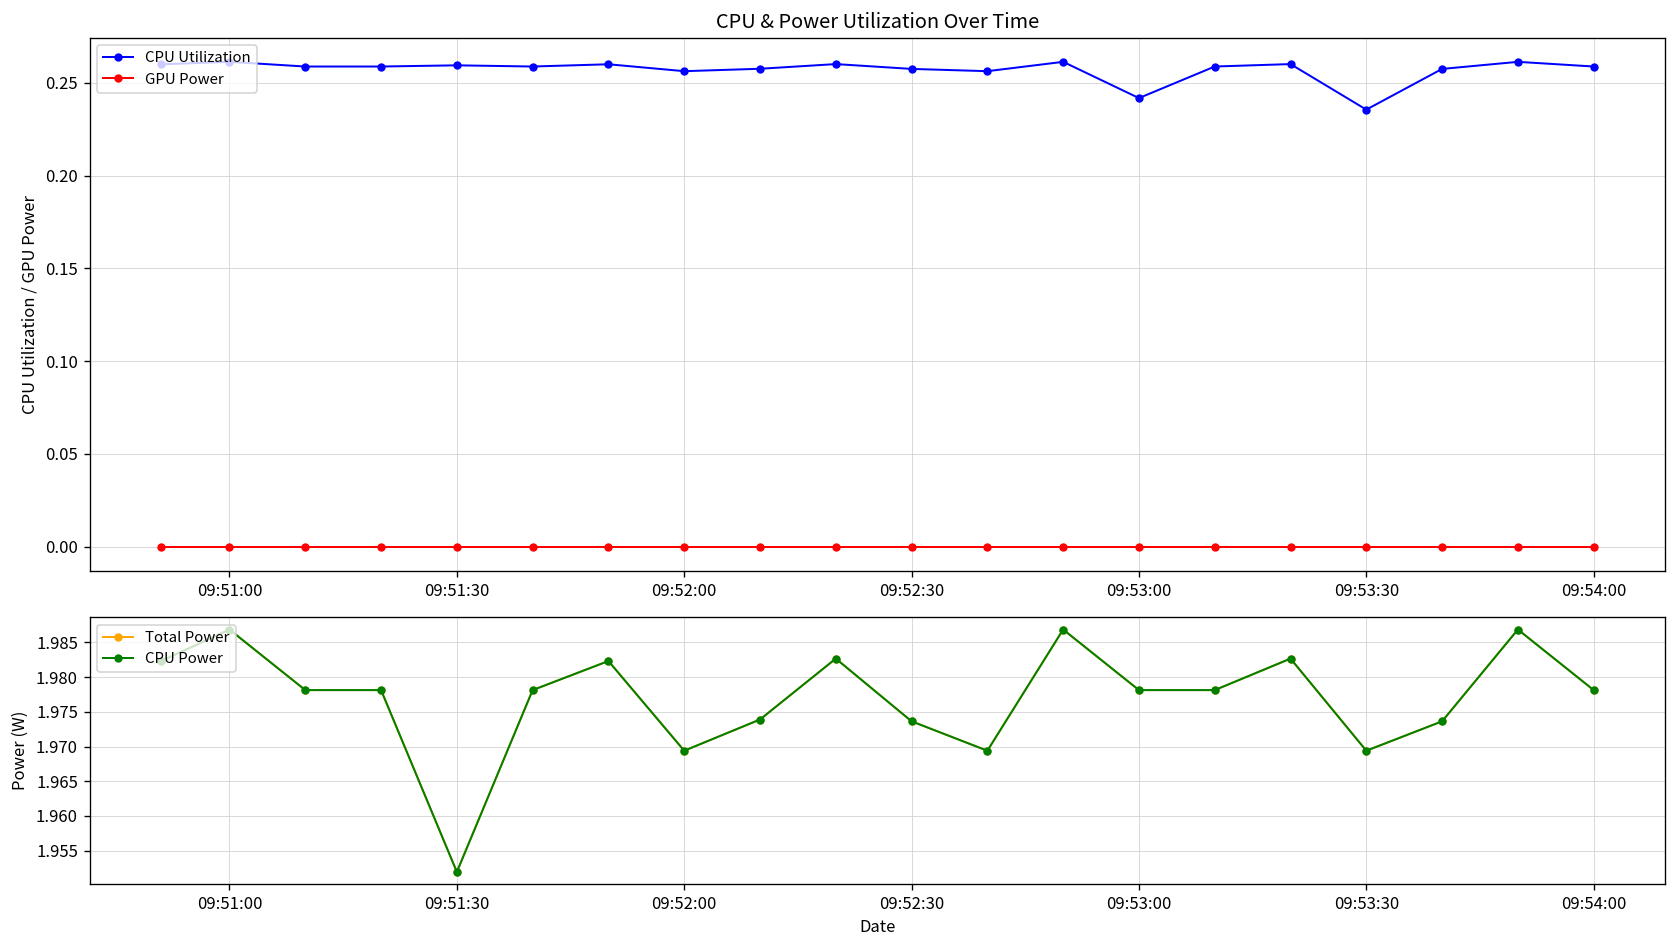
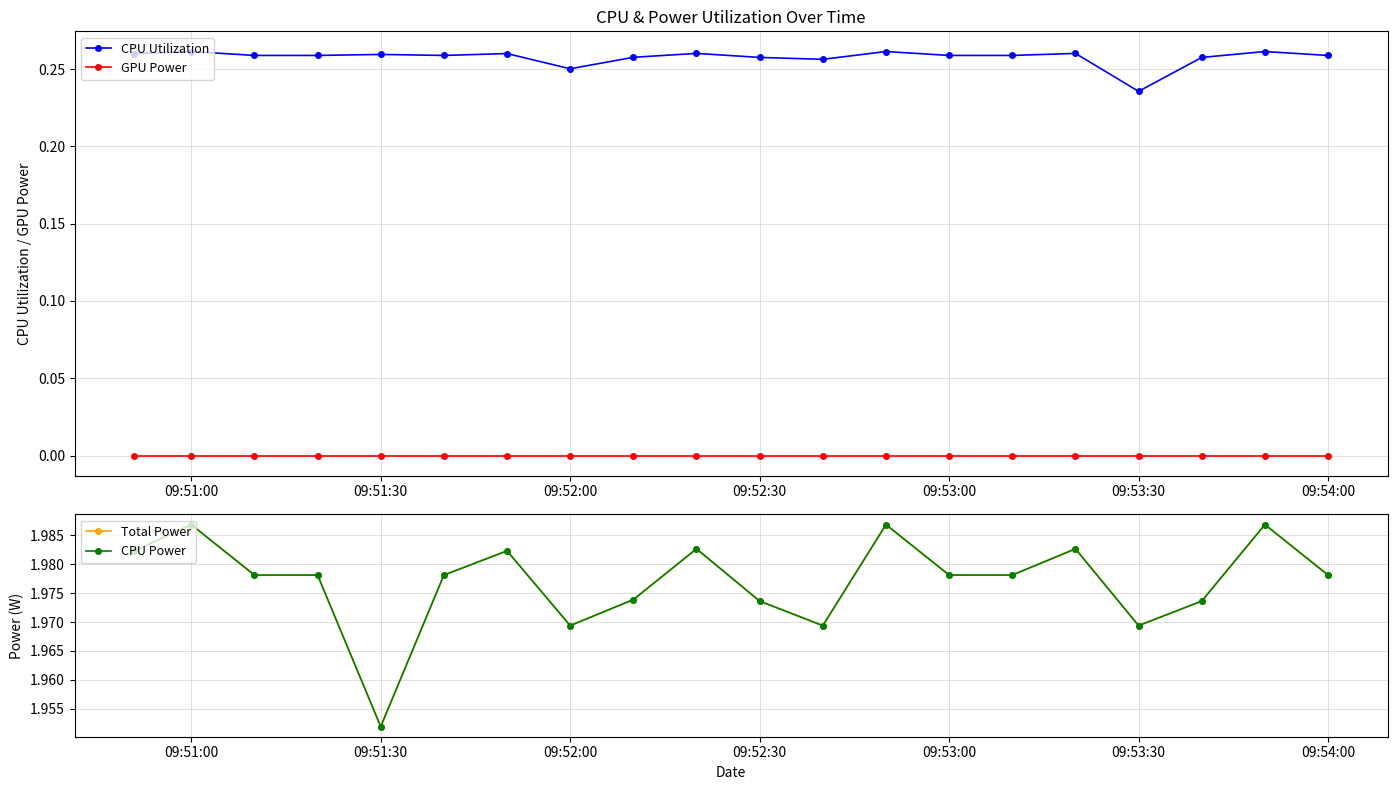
  {
    "CPU & Power Utilization Over Time": {
      "CPU Utilization": {
        "09:51:30": 0.259,
-       "09:52:00": 0.256,
+       "09:52:00": 0.250,
        "09:52:30": 0.258,
-       "09:53:00": 0.242,
+       "09:53:00": 0.259,
        "09:53:30": 0.236,
        "09:54:00": 0.259
      },
      "GPU Power": {
        "09:51:00": 0.000,
        "09:51:30": 0.000,
        "09:52:00": 0.000,
        "09:52:30": 0.000,
        "09:53:00": 0.000,
        "09:53:30": 0.000,
        "09:54:00": 0.000
      }
    }
  }
